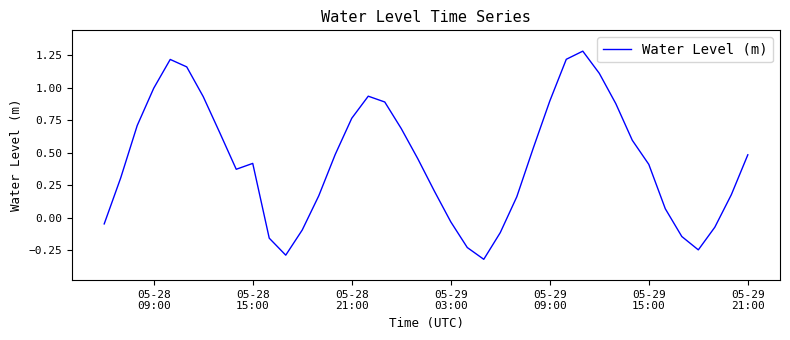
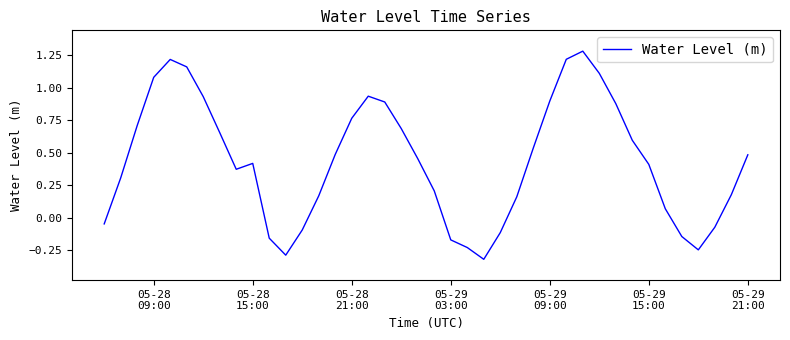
  {
-   "05-28 09:00": 1.00,
+   "05-28 09:00": 1.08,
    "05-28 15:00": 0.42,
    "05-28 21:00": 0.77,
-   "05-29 03:00": -0.03,
+   "05-29 03:00": -0.17,
    "05-29 09:00": 0.90,
    "05-29 15:00": 0.41,
    "05-29 21:00": 0.48
  }
